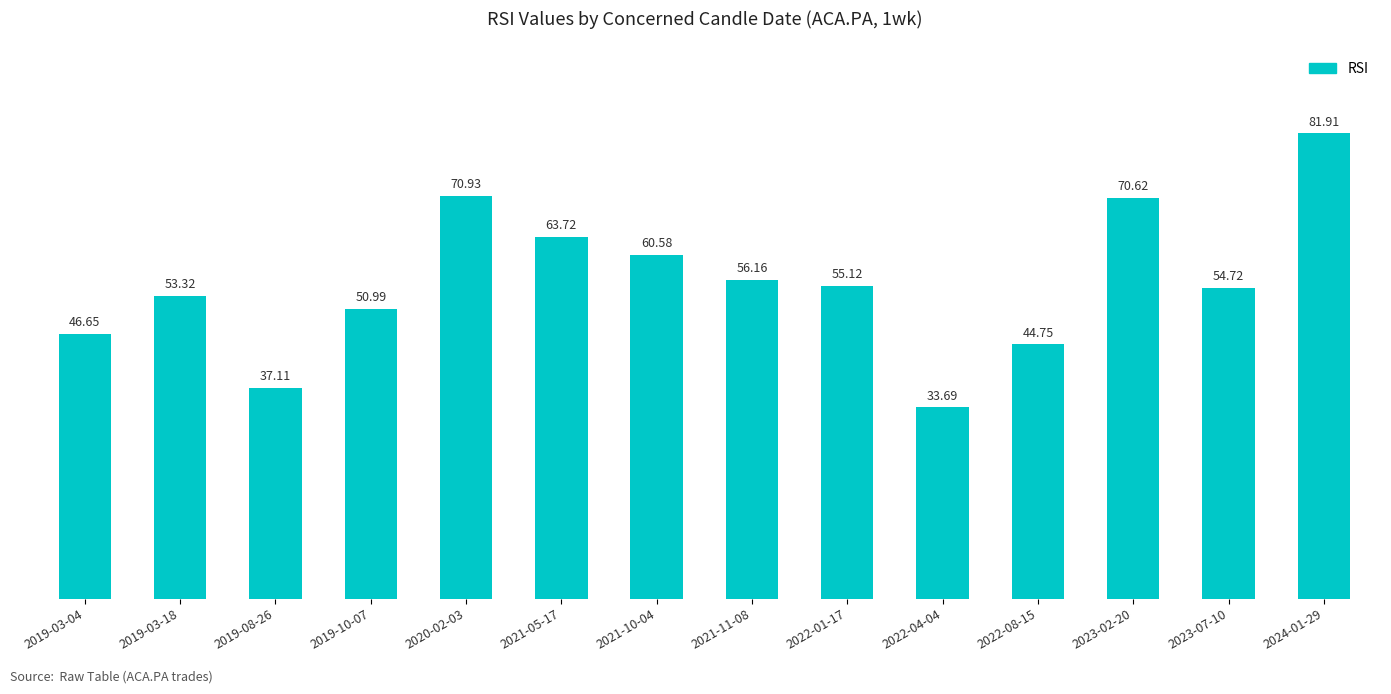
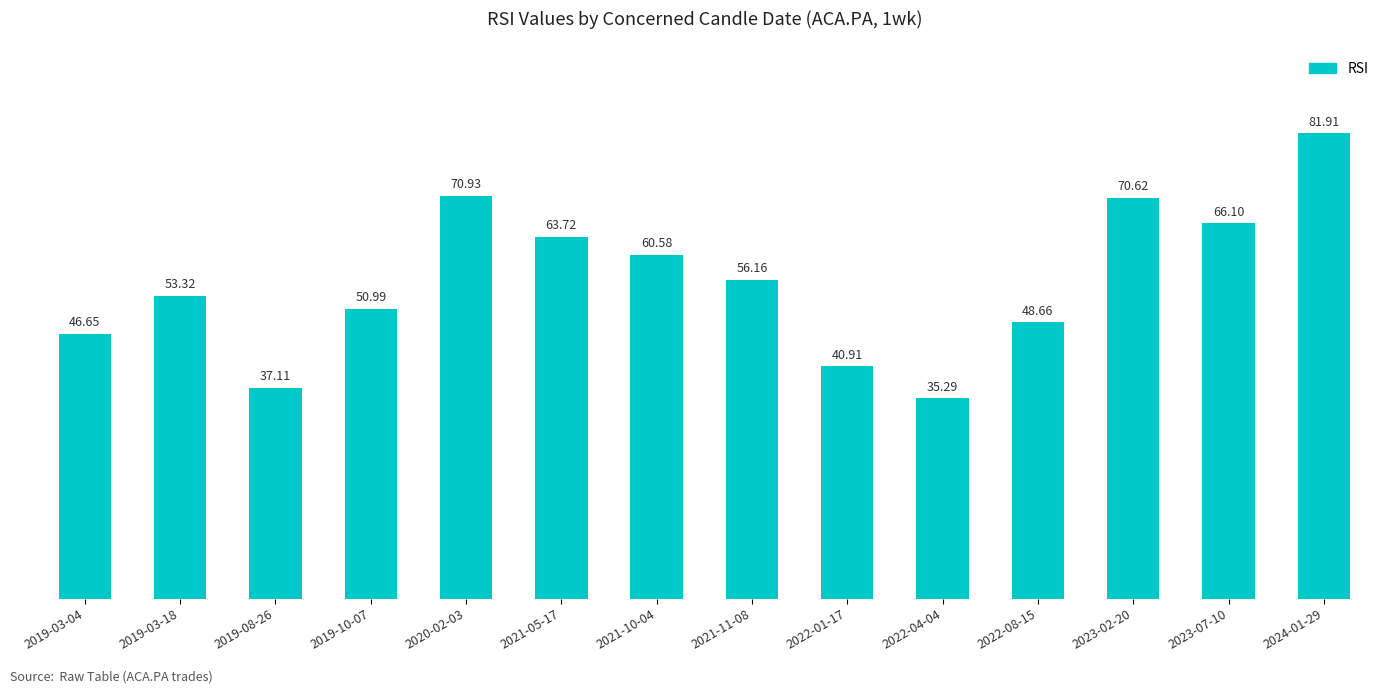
  {
    "2019-03-04": 46.65,
    "2019-03-18": 53.32,
    "2019-08-26": 37.11,
    "2019-10-07": 50.99,
    "2020-02-03": 70.93,
    "2021-05-17": 63.72,
    "2021-10-04": 60.58,
    "2021-11-08": 56.16,
-   "2022-01-17": 55.12,
-   "2022-04-04": 33.69,
-   "2022-08-15": 44.75,
+   "2022-01-17": 40.91,
+   "2022-04-04": 35.29,
+   "2022-08-15": 48.66,
    "2023-02-20": 70.62,
-   "2023-07-10": 54.72,
+   "2023-07-10": 66.10,
    "2024-01-29": 81.91
  }
